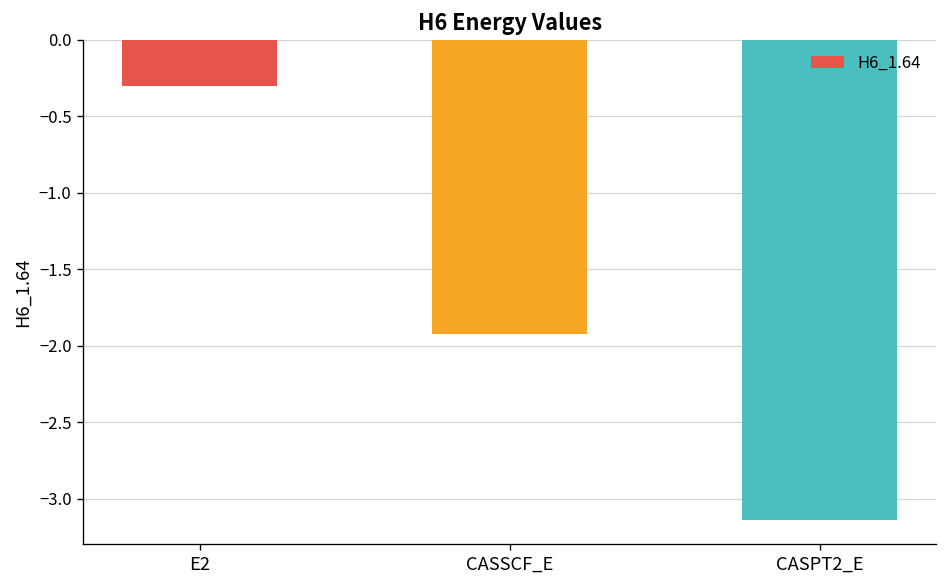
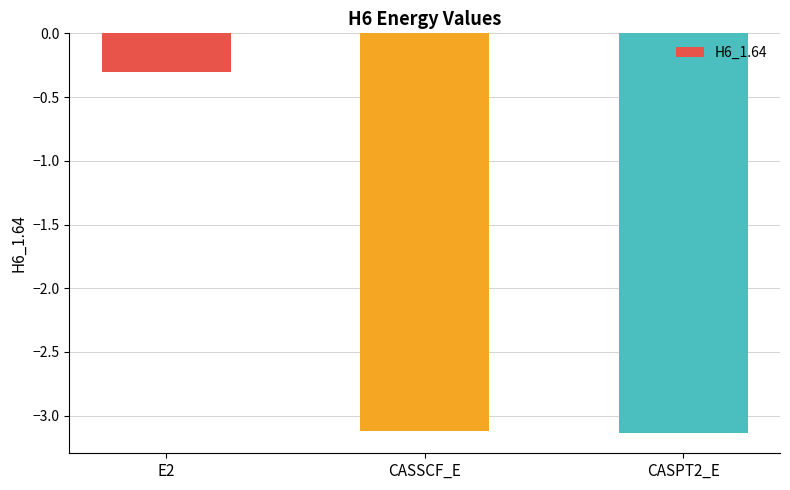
  {
    "E2": -0.30,
-   "CASSCF_E": -1.92,
+   "CASSCF_E": -3.12,
    "CASPT2_E": -3.14
  }
